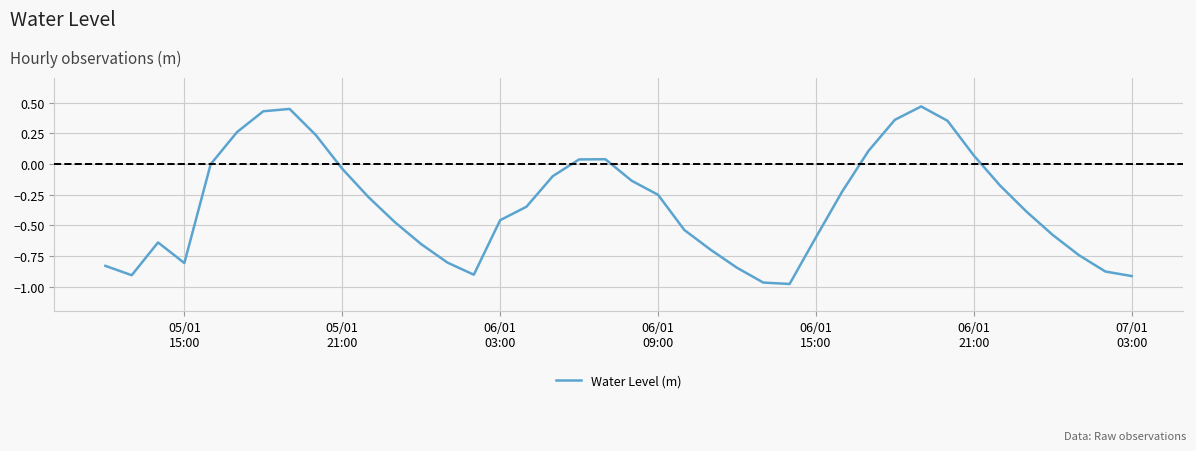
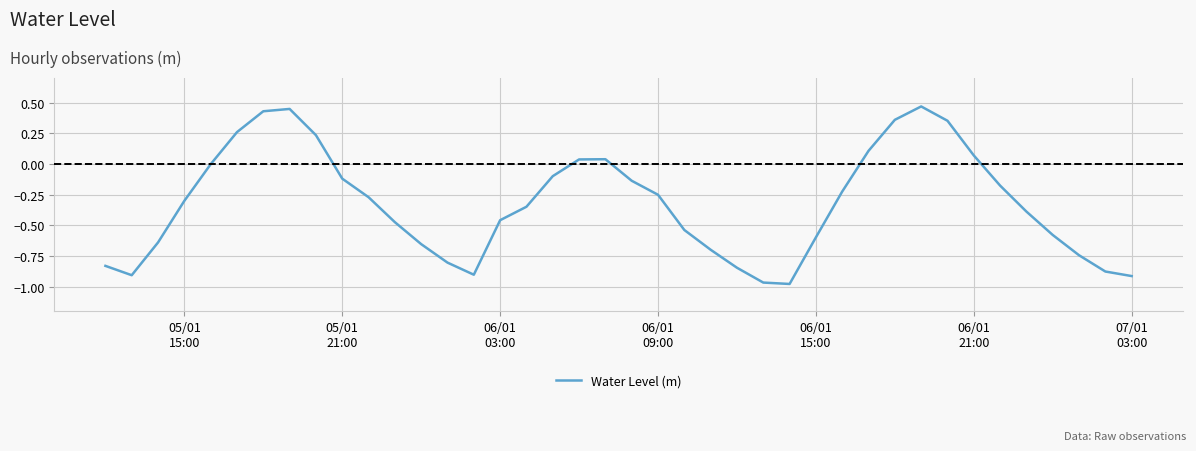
  {
-   "05/01 15:00": -0.81,
-   "05/01 21:00": -0.04,
+   "05/01 15:00": -0.30,
+   "05/01 21:00": -0.12,
    "06/01 03:00": -0.46,
    "06/01 09:00": -0.25,
    "06/01 15:00": -0.60,
    "06/01 21:00": 0.07,
    "07/01 03:00": -0.91
  }
